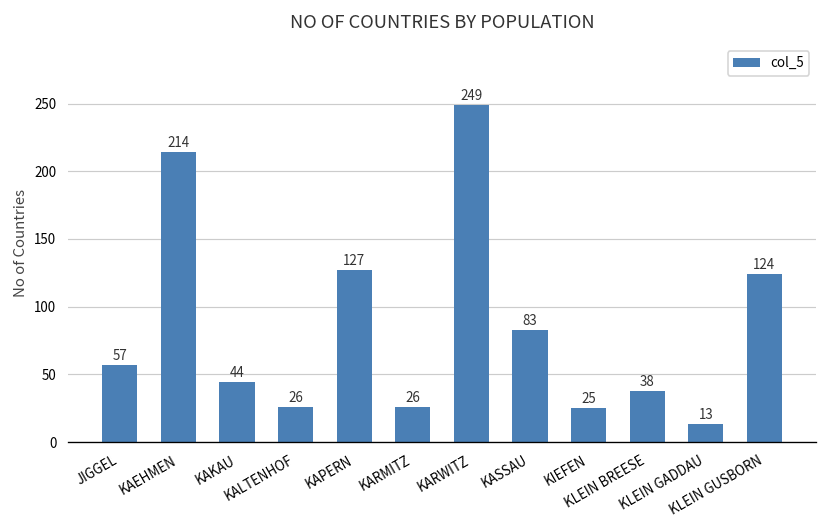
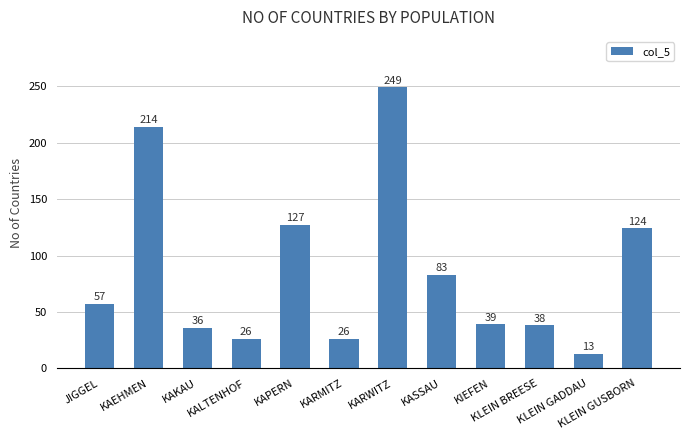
  {
    "JIGGEL": 57,
    "KAEHMEN": 214,
-   "KAKAU": 44,
+   "KAKAU": 36,
    "KALTENHOF": 26,
    "KAPERN": 127,
    "KARMITZ": 26,
    "KARWITZ": 249,
    "KASSAU": 83,
-   "KIEFEN": 25,
+   "KIEFEN": 39,
    "KLEIN BREESE": 38,
    "KLEIN GADDAU": 13,
    "KLEIN GUSBORN": 124
  }
